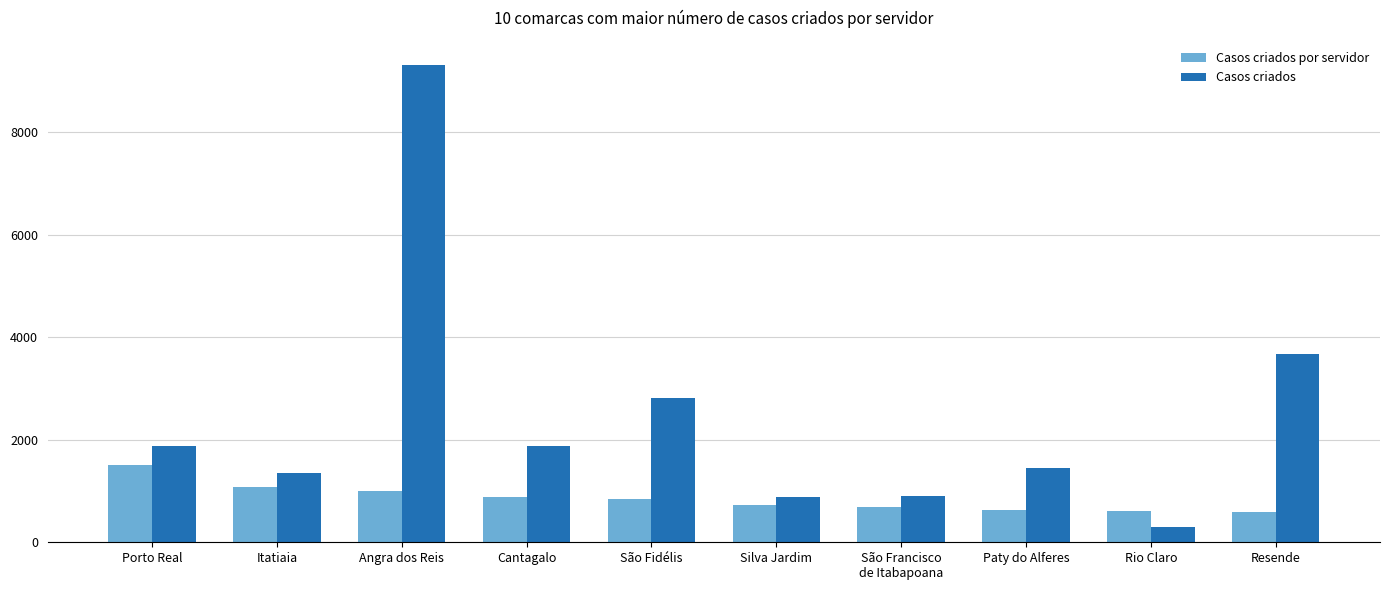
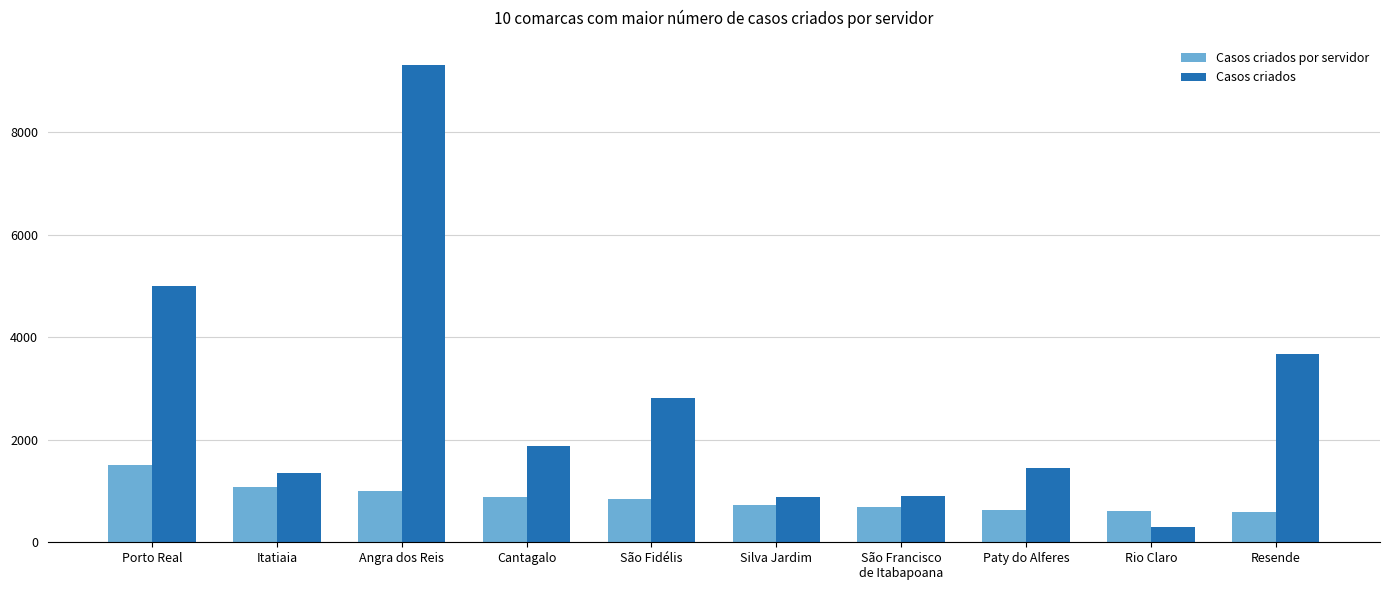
  {
    "Casos criados por servidor": {
      "Porto Real": 1500,
      "Itatiaia": 1100,
      "Angra dos Reis": 1000,
      "Cantagalo": 900,
      "São Fidélis": 900,
      "Silva Jardim": 700,
      "São Francisco de Itabapoana": 700,
      "Paty do Alferes": 600,
      "Rio Claro": 600,
      "Resende": 600
    },
    "Casos criados": {
-     "Porto Real": 1900,
+     "Porto Real": 5000,
      "Itatiaia": 1400,
      "Angra dos Reis": 9300,
      "Cantagalo": 1900,
      "São Fidélis": 2800,
      "Silva Jardim": 900,
      "São Francisco de Itabapoana": 900,
      "Paty do Alferes": 1400,
      "Rio Claro": 300,
      "Resende": 3700
    }
  }
